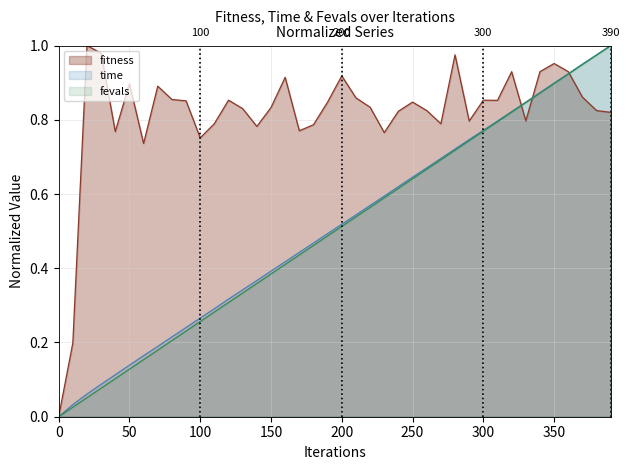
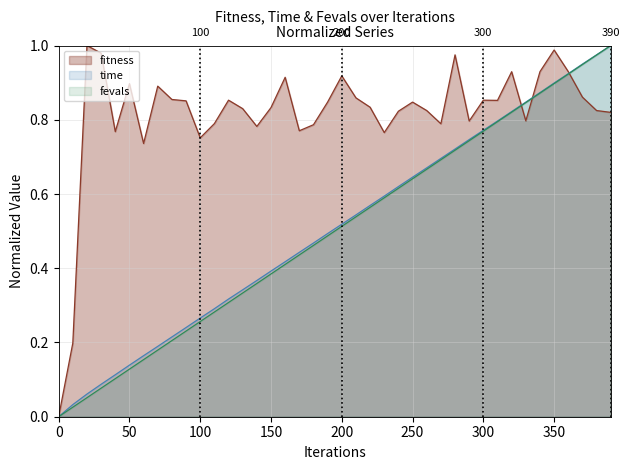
  {
    "fitness": {
      "100": 0.75,
      "150": 0.83,
      "200": 0.92,
      "250": 0.85,
      "300": 0.85,
-     "350": 0.95
+     "350": 0.99
    }
  }
